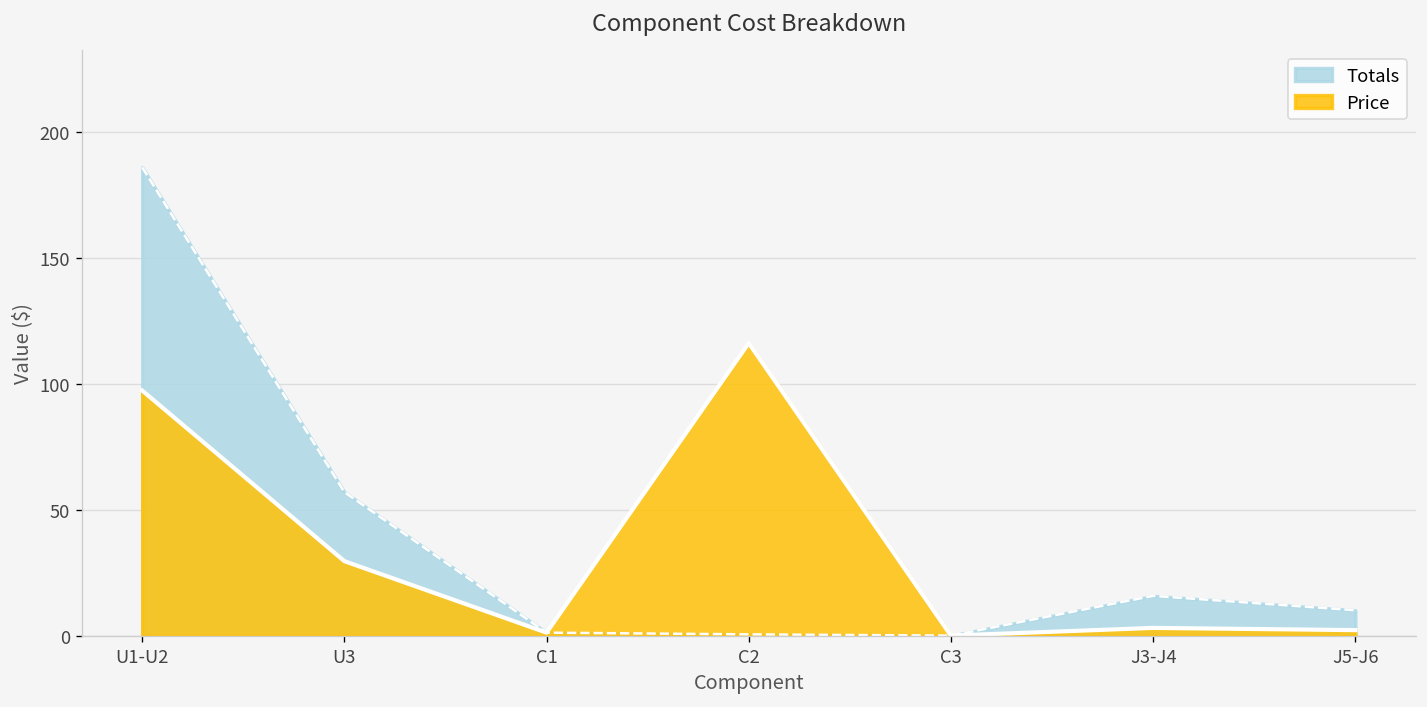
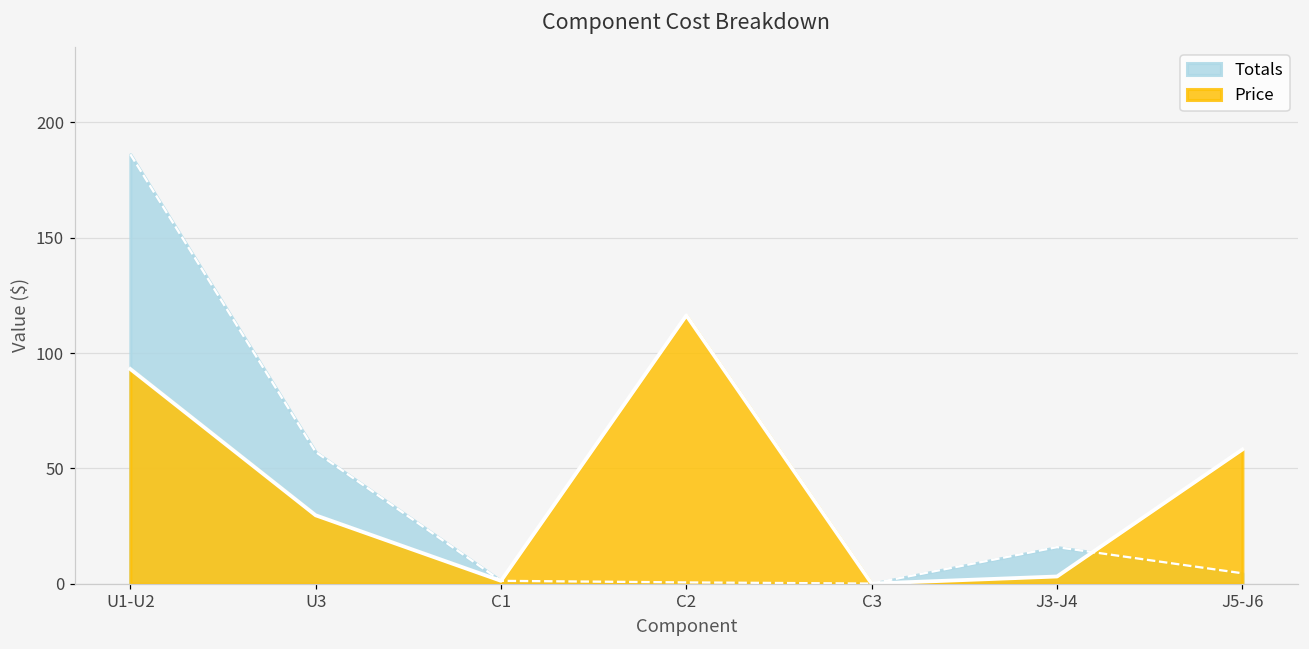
  {
    "Totals": {
      "U1-U2": 186,
      "U3": 57,
      "C2": 1,
      "J3-J4": 16,
-     "J5-J6": 10
+     "J5-J6": 5
    },
    "Price": {
-     "U1-U2": 97,
+     "U1-U2": 93,
      "U3": 30,
      "C2": 116,
      "J3-J4": 3,
-     "J5-J6": 2
+     "J5-J6": 58
    }
  }
